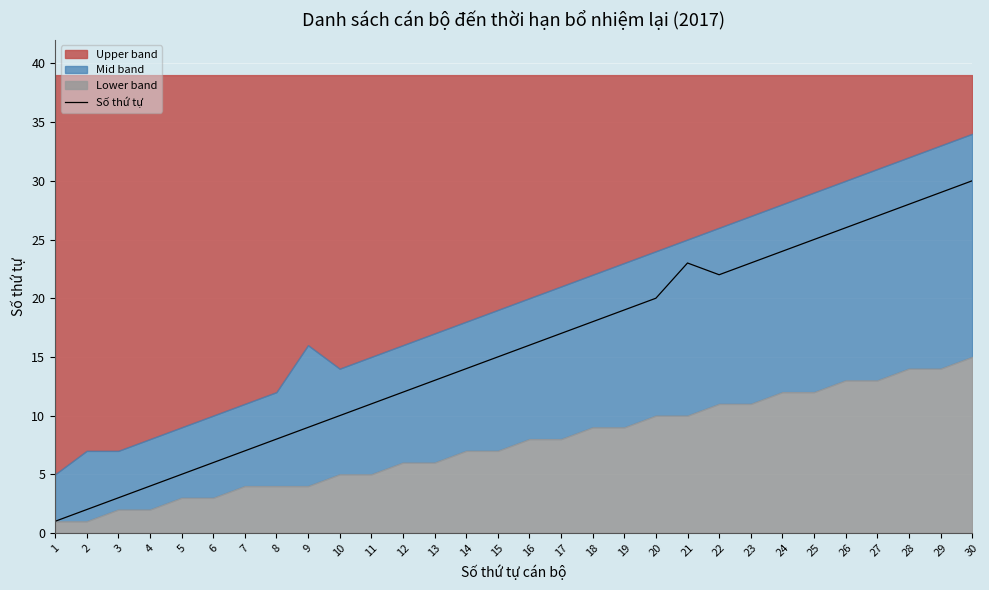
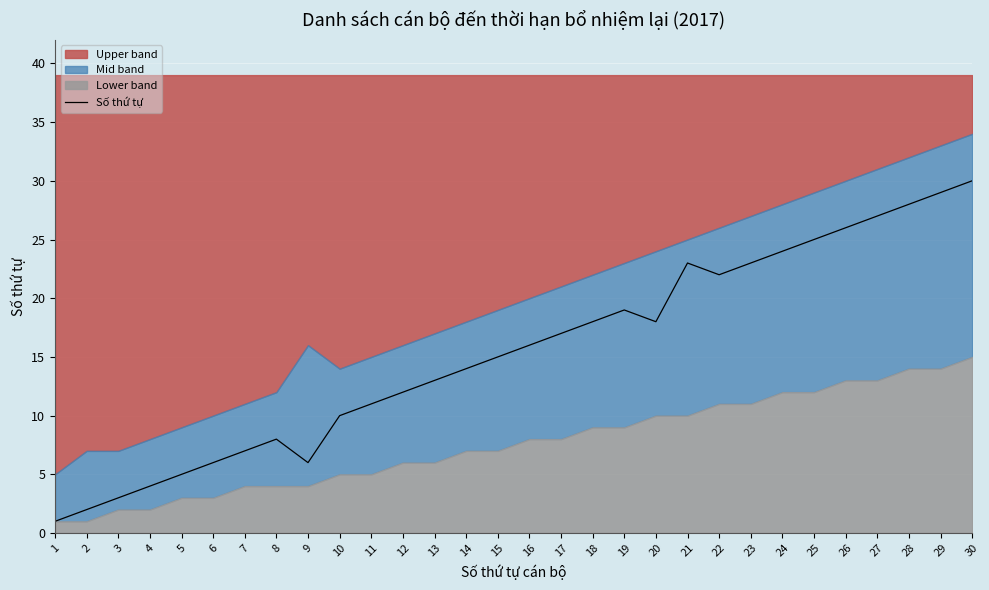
  {
    "Upper band": {
      "1": 34,
      "5": 30,
      "6": 29,
      "7": 28,
      "8": 27,
      "9": 23,
      "10": 25,
      "11": 24,
      "12": 23,
      "13": 22,
      "14": 21,
      "15": 20,
      "16": 19,
      "17": 18,
      "18": 17,
      "19": 16,
      "20": 15,
      "21": 14,
      "22": 13,
      "23": 12,
      "24": 11,
      "25": 10,
      "26": 9,
      "27": 8,
      "28": 7,
      "29": 6,
      "30": 5
    },
    "Số thứ tự": {
      "2": 2,
      "3": 3,
      "4": 4,
      "5": 5,
      "6": 6,
      "7": 7,
      "8": 8,
-     "9": 9,
+     "9": 6,
      "10": 10,
      "11": 11,
      "12": 12,
      "13": 13,
      "14": 14,
      "15": 15,
      "16": 16,
      "17": 17,
      "18": 18,
      "19": 19,
-     "20": 20,
+     "20": 18,
      "21": 23,
      "22": 22,
      "23": 23,
      "24": 24,
      "25": 25,
      "26": 26,
      "27": 27,
      "28": 28,
      "29": 29,
      "30": 30
    },
    "Lower band": {
      "2": 1,
      "3": 2,
      "4": 2,
      "5": 3,
      "6": 3,
      "7": 4,
      "8": 4,
      "9": 4,
      "10": 5,
      "11": 5,
      "12": 6,
      "13": 6,
      "14": 7,
      "15": 7,
      "16": 8,
      "17": 8,
      "18": 9,
      "19": 9,
      "20": 10,
      "21": 10,
      "22": 11,
      "23": 11,
      "24": 12,
      "25": 12,
      "26": 13,
      "27": 13,
      "28": 14,
      "29": 14,
      "30": 15
    }
  }
